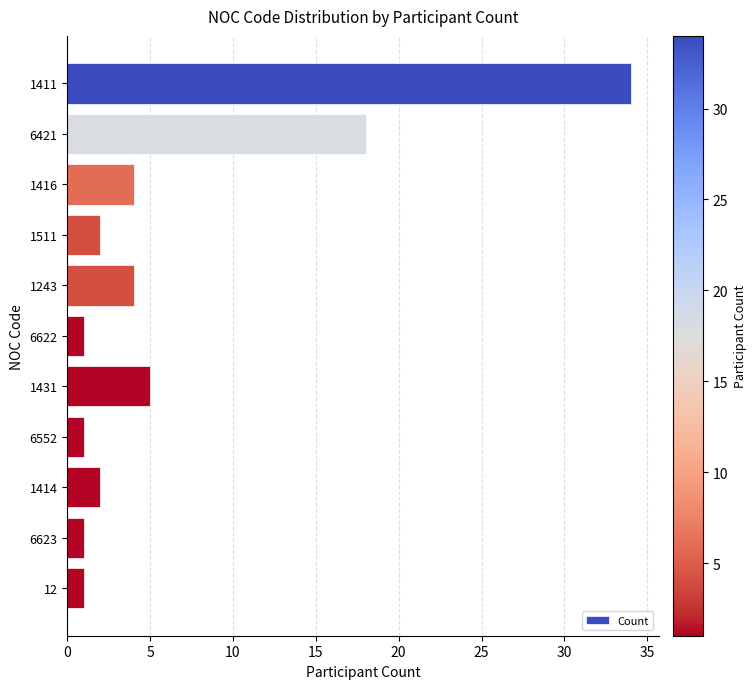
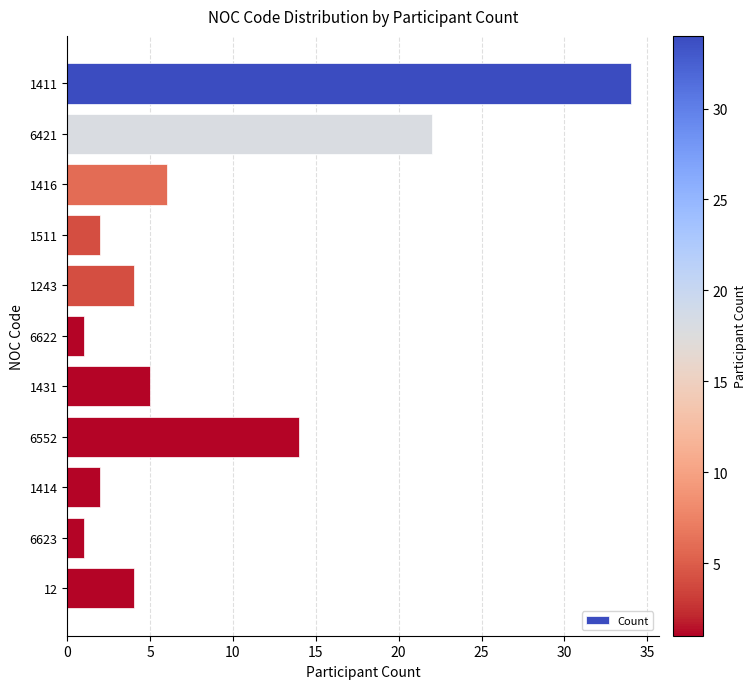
  {
    "1411": 34,
-   "6421": 18,
-   "1416": 4,
+   "6421": 22,
+   "1416": 6,
    "1511": 2,
    "1243": 4,
    "6622": 1,
    "1431": 5,
-   "6552": 1,
+   "6552": 14,
    "1414": 2,
    "6623": 1,
-   "12": 1
+   "12": 4
  }
